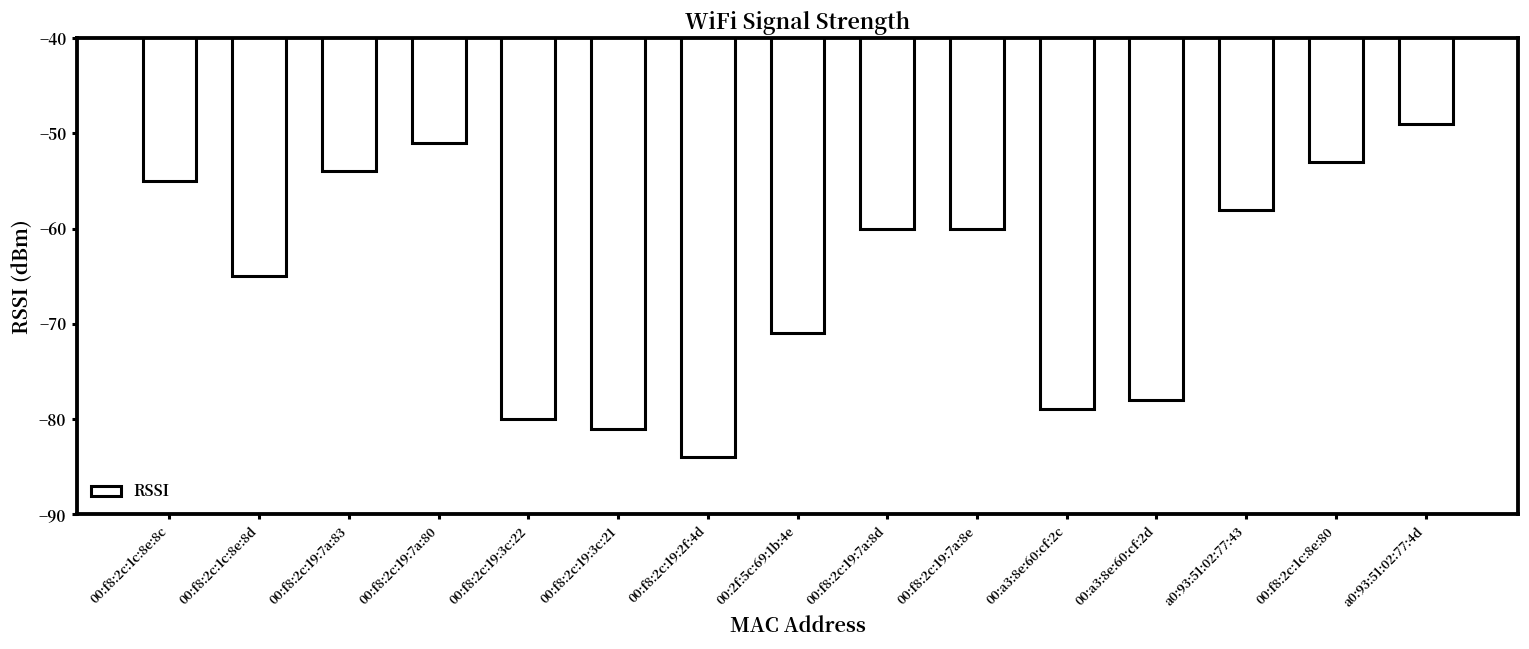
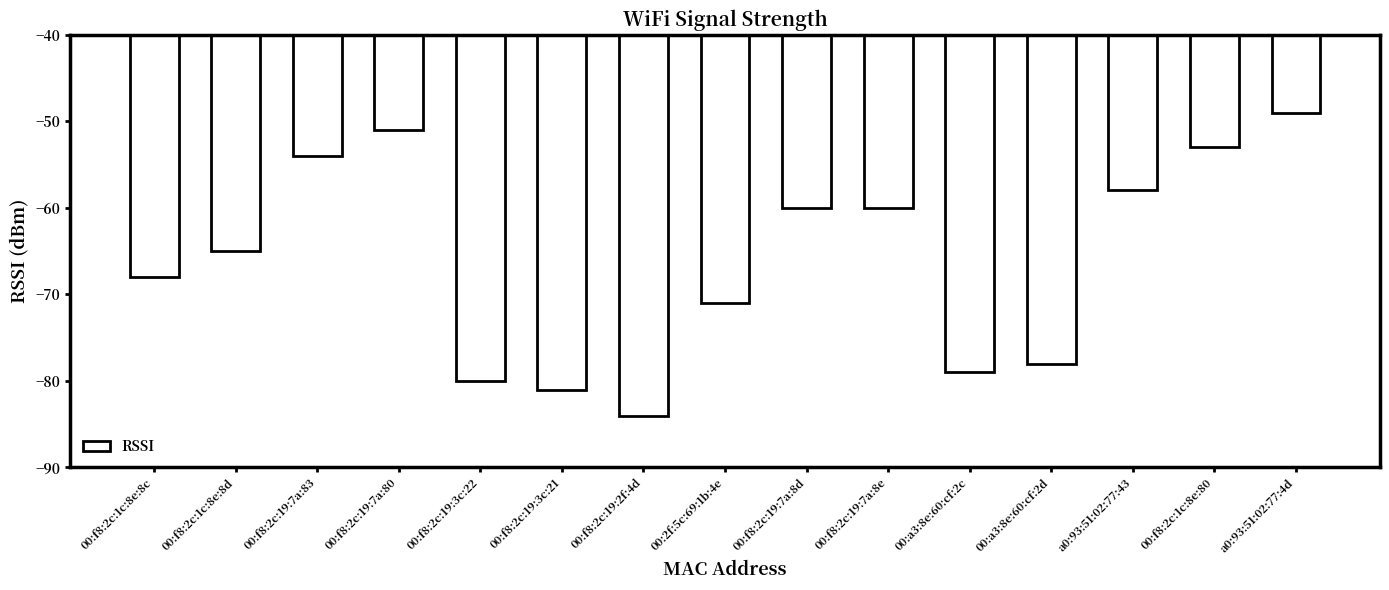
  {
-   "00:f8:2c:1c:8e:8c": -55,
+   "00:f8:2c:1c:8e:8c": -68,
    "00:f8:2c:1c:8e:8d": -65,
    "00:f8:2c:19:7a:83": -54,
    "00:f8:2c:19:7a:80": -51,
    "00:f8:2c:19:3c:22": -80,
    "00:f8:2c:19:3c:21": -81,
    "00:f8:2c:19:2f:4d": -84,
    "00:2f:5c:69:1b:4e": -71,
    "00:f8:2c:19:7a:8d": -60,
    "00:f8:2c:19:7a:8e": -60,
    "00:a3:8e:60:cf:2c": -79,
    "00:a3:8e:60:cf:2d": -78,
    "a0:93:51:02:77:43": -58,
    "00:f8:2c:1c:8e:80": -53,
    "a0:93:51:02:77:4d": -49
  }
